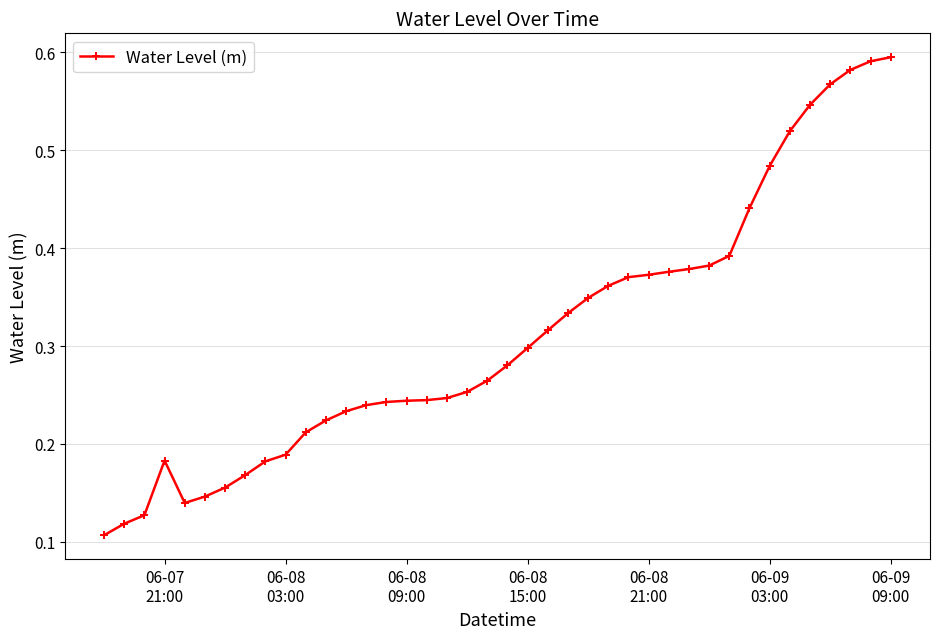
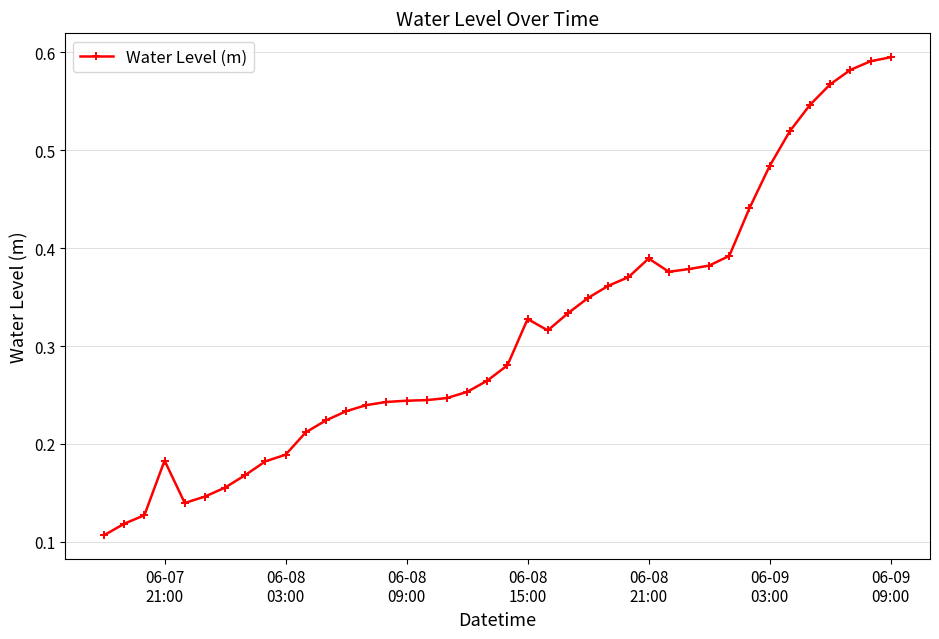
  {
    "06-07 21:00": 0.18,
    "06-08 03:00": 0.19,
    "06-08 09:00": 0.24,
-   "06-08 15:00": 0.30,
-   "06-08 21:00": 0.37,
+   "06-08 15:00": 0.33,
+   "06-08 21:00": 0.39,
    "06-09 03:00": 0.48,
    "06-09 09:00": 0.59
  }
